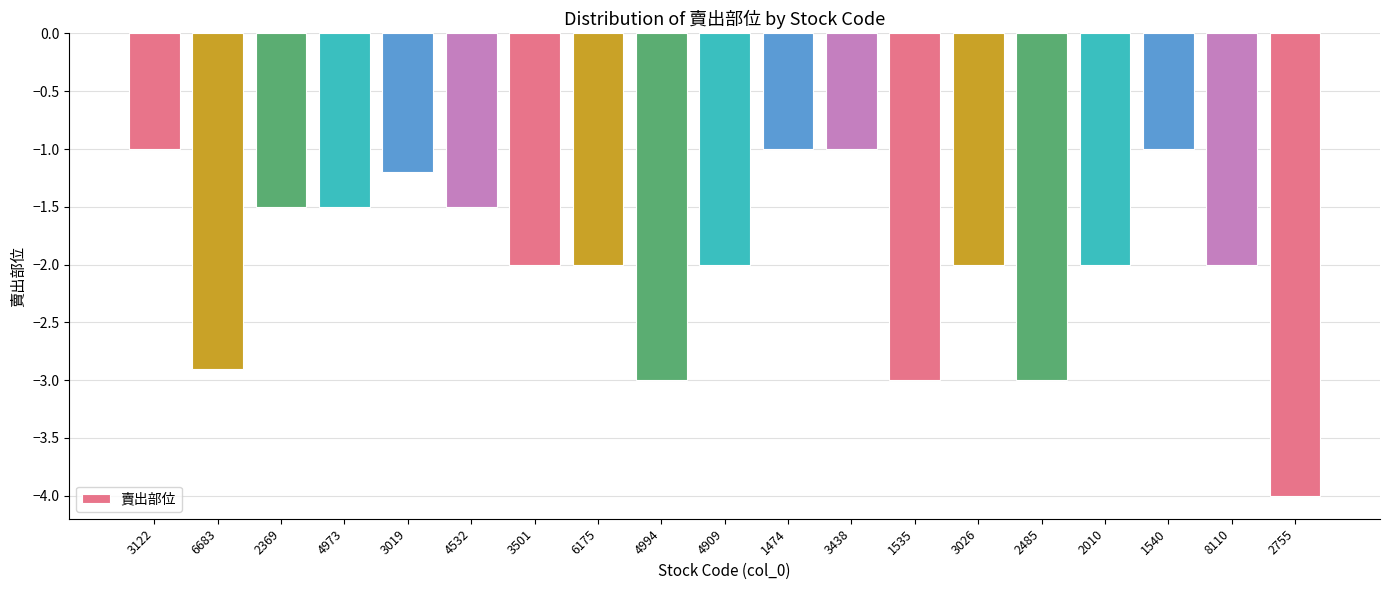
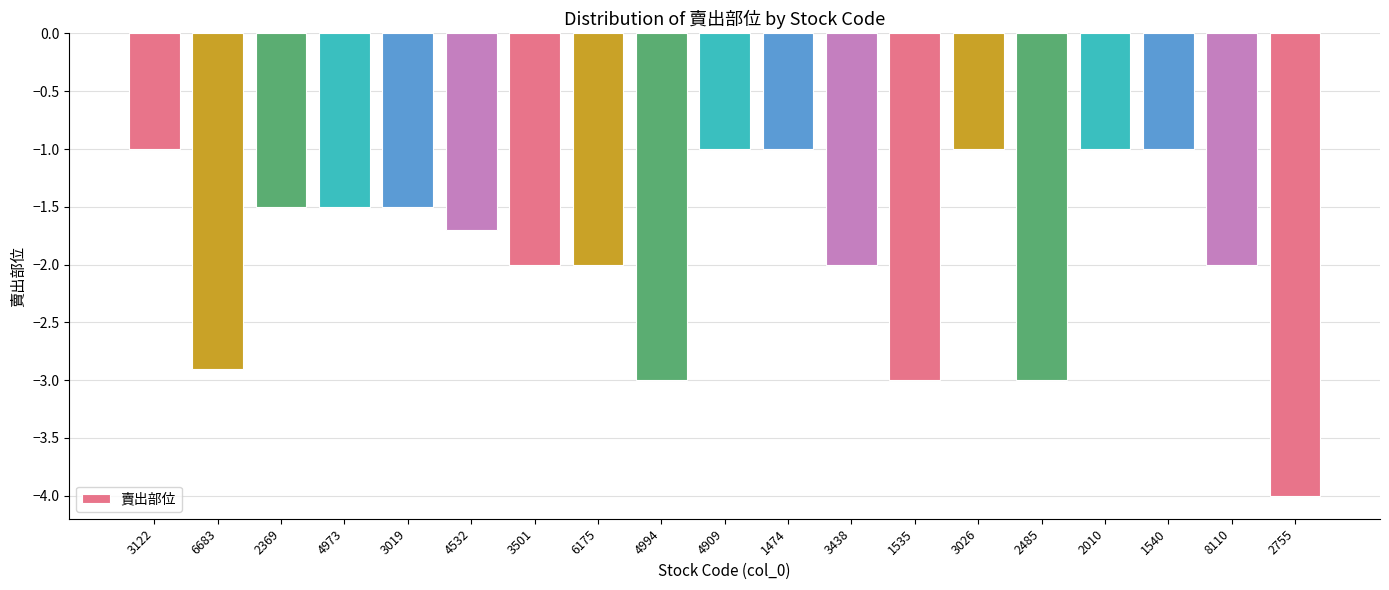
  {
    "3122": -1.0,
    "6683": -2.9,
    "2369": -1.5,
    "4973": -1.5,
-   "3019": -1.2,
-   "4532": -1.5,
+   "3019": -1.5,
+   "4532": -1.7,
    "3501": -2.0,
    "6175": -2.0,
    "4994": -3.0,
-   "4909": -2,
+   "4909": -1,
    "1474": -1.0,
-   "3438": -1,
+   "3438": -2,
    "1535": -3.0,
-   "3026": -2,
+   "3026": -1,
    "2485": -3.0,
-   "2010": -2,
+   "2010": -1,
    "1540": -1.0,
    "8110": -2.0,
    "2755": -4.0
  }
